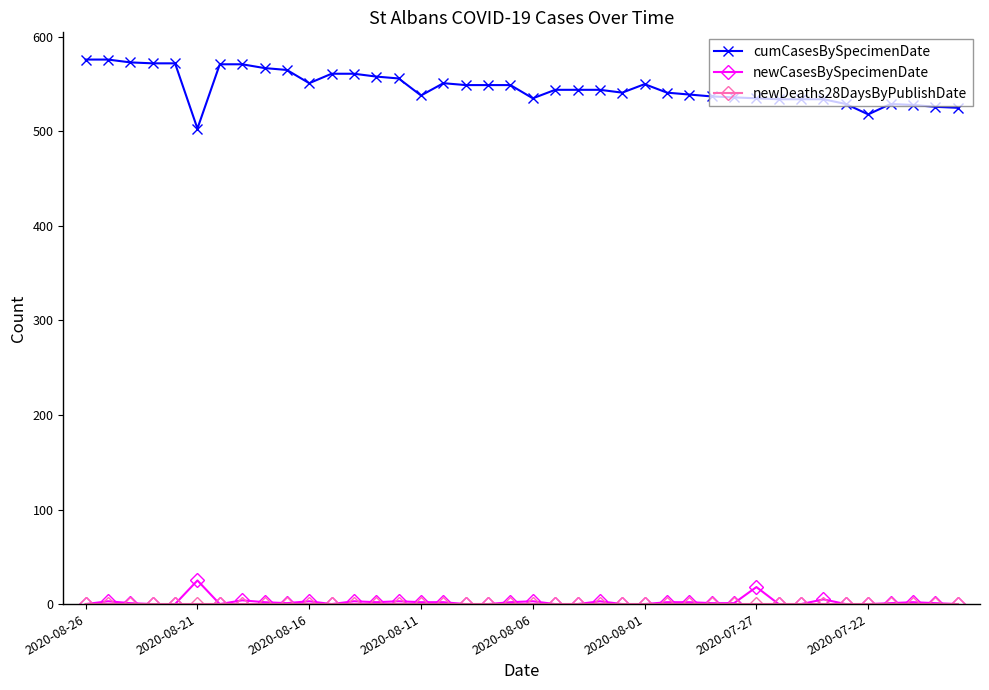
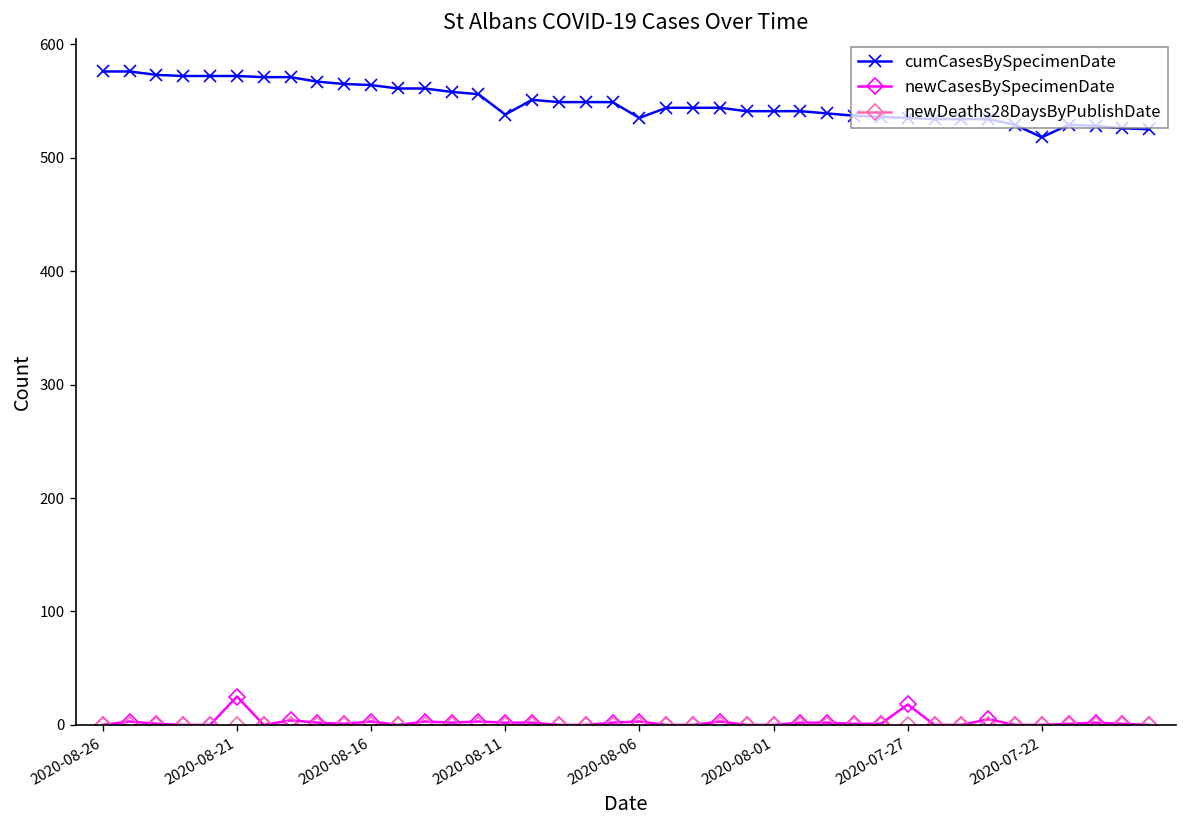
  {
    "cumCasesBySpecimenDate": {
      "2020-08-26": 580,
-     "2020-08-21": 500,
-     "2020-08-16": 550,
+     "2020-08-21": 570,
+     "2020-08-16": 560,
      "2020-08-11": 540,
      "2020-08-06": 540,
-     "2020-08-01": 550,
+     "2020-08-01": 540,
      "2020-07-22": 520
    },
    "newCasesBySpecimenDate": {
      "2020-08-21": 30,
      "2020-08-16": 0,
      "2020-08-06": 0,
      "2020-07-27": 20
    },
    "newDeaths28DaysByPublishDate": {
      "2020-08-21": 0,
      "2020-08-16": 0,
      "2020-08-06": 0,
      "2020-07-27": 0
    }
  }
